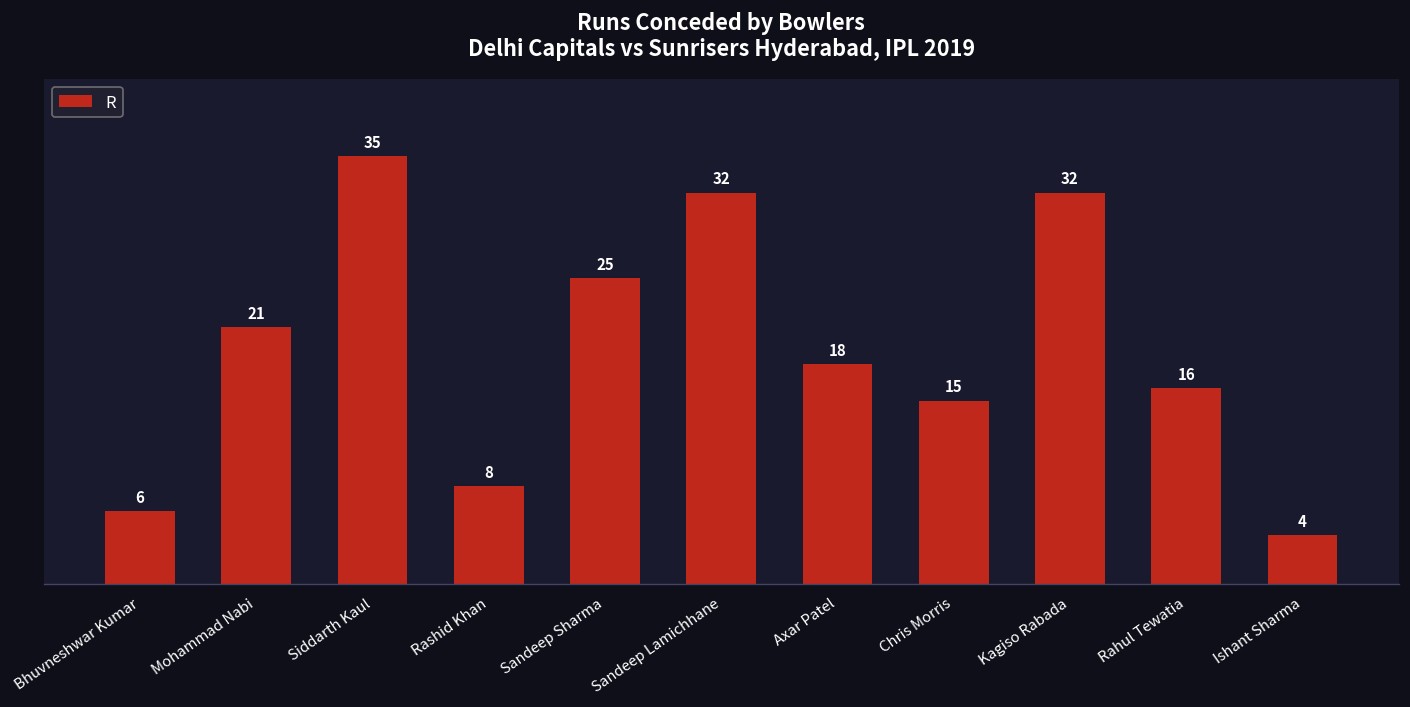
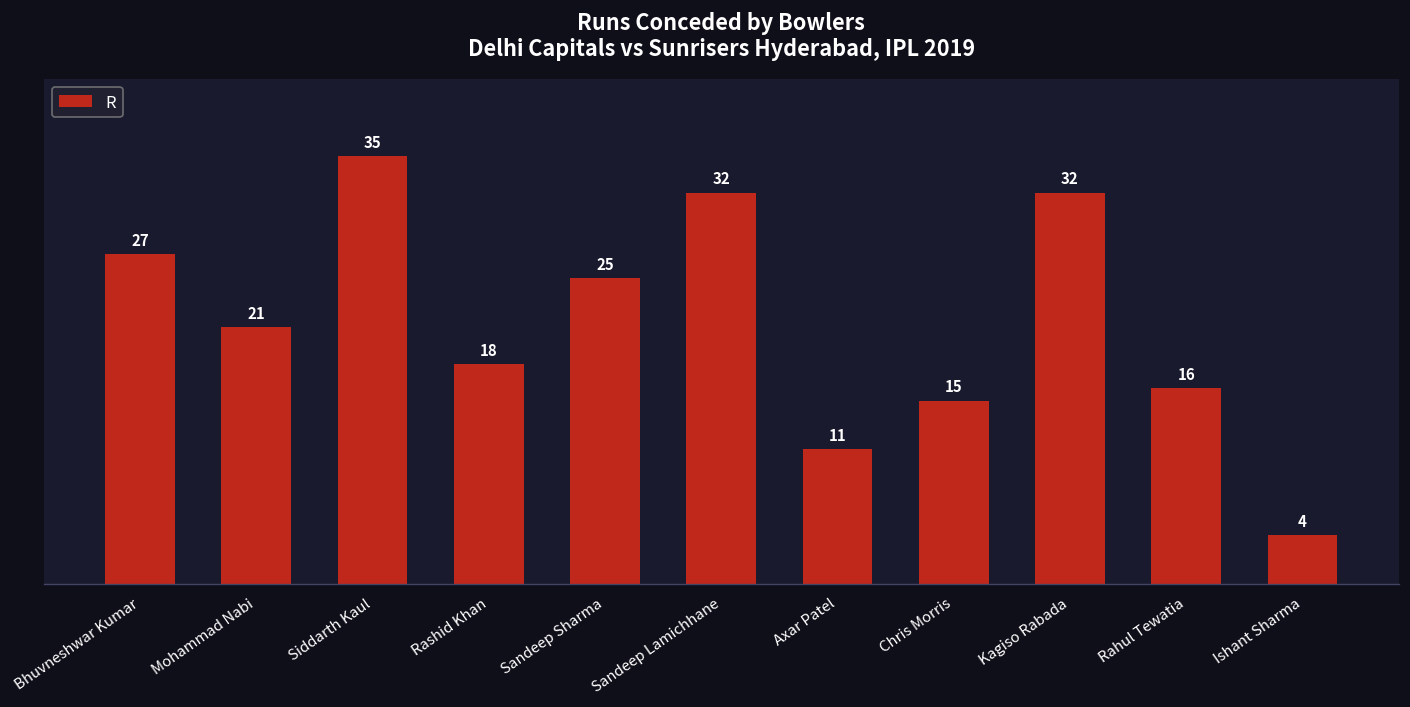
  {
-   "Bhuvneshwar Kumar": 6,
+   "Bhuvneshwar Kumar": 27,
    "Mohammad Nabi": 21,
    "Siddarth Kaul": 35,
-   "Rashid Khan": 8,
+   "Rashid Khan": 18,
    "Sandeep Sharma": 25,
    "Sandeep Lamichhane": 32,
-   "Axar Patel": 18,
+   "Axar Patel": 11,
    "Chris Morris": 15,
    "Kagiso Rabada": 32,
    "Rahul Tewatia": 16,
    "Ishant Sharma": 4
  }
